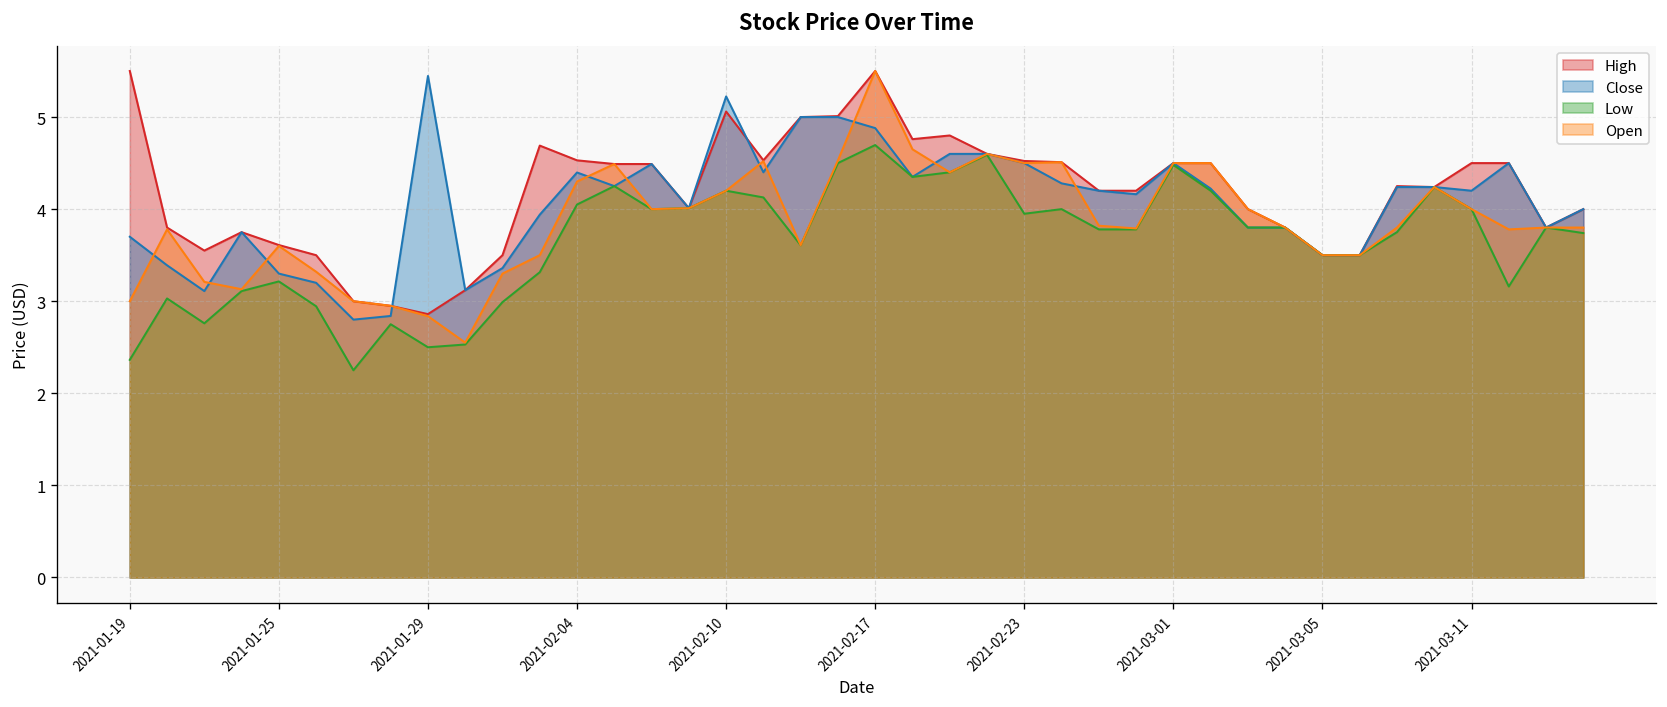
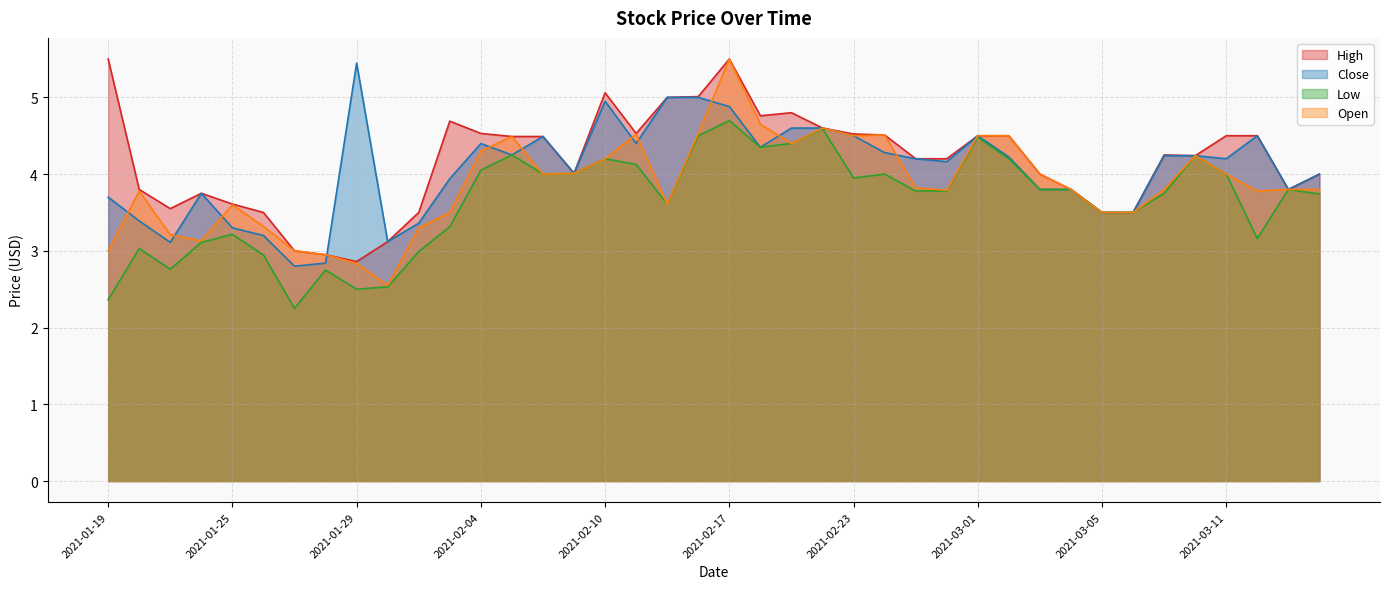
  {
    "Close": {
      "2021-01-19": 3.7,
      "2021-01-25": 3.3,
      "2021-01-29": 5.4,
      "2021-02-04": 4.4,
-     "2021-02-10": 5.2,
+     "2021-02-10": 4.9,
      "2021-02-17": 4.9,
      "2021-03-11": 4.2
    },
    "Low": {
      "2021-01-19": 2.4,
      "2021-01-25": 3.2,
      "2021-01-29": 2.5,
      "2021-02-04": 4.1,
      "2021-02-17": 4.7,
      "2021-02-23": 4.0
    }
  }
